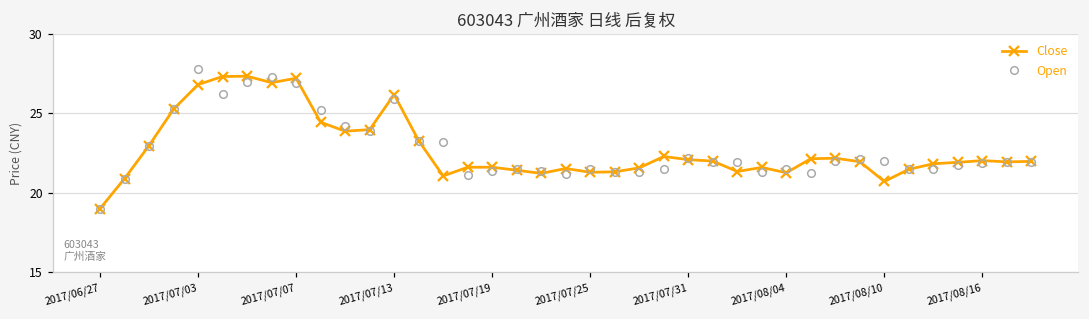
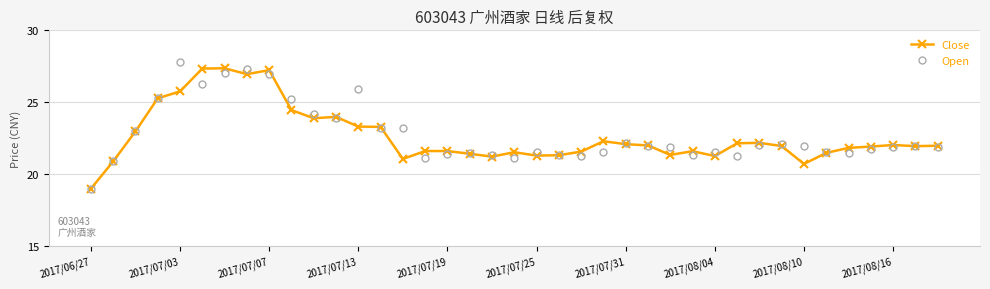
  {
    "Close": {
-     "2017/07/03": 26.8,
+     "2017/07/03": 25.8,
      "2017/07/07": 27.2,
-     "2017/07/13": 26.2,
+     "2017/07/13": 23.3,
      "2017/07/19": 21.6,
      "2017/07/25": 21.3,
      "2017/08/04": 21.3,
      "2017/08/10": 20.7
    },
    "Open": {
      "2017/07/03": 27.8,
      "2017/07/07": 27.0,
      "2017/07/13": 25.9,
      "2017/07/19": 21.4,
      "2017/07/25": 21.5,
      "2017/08/04": 21.5,
      "2017/08/10": 22.0
    }
  }
